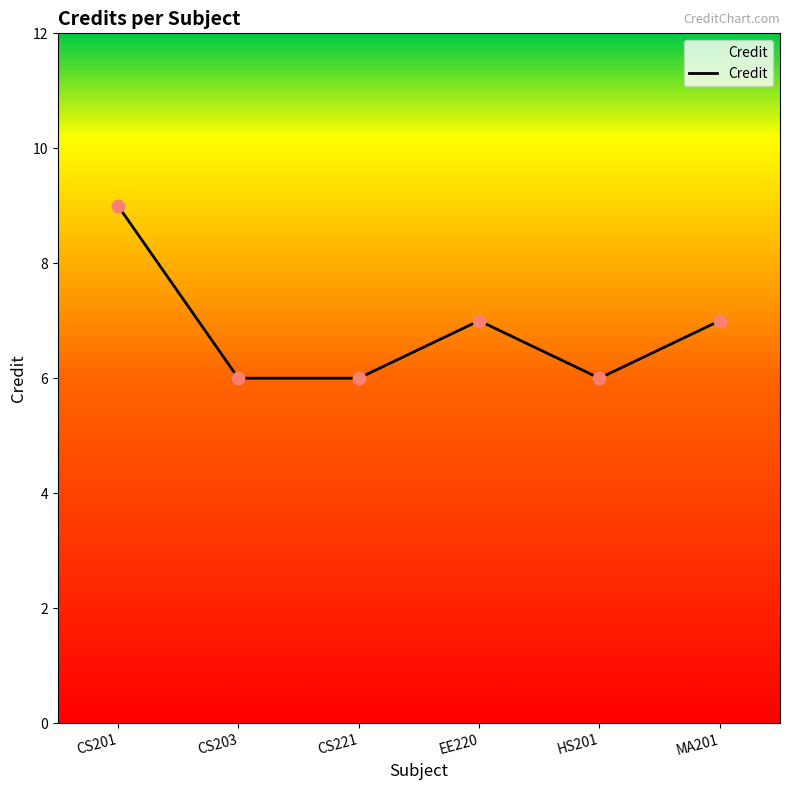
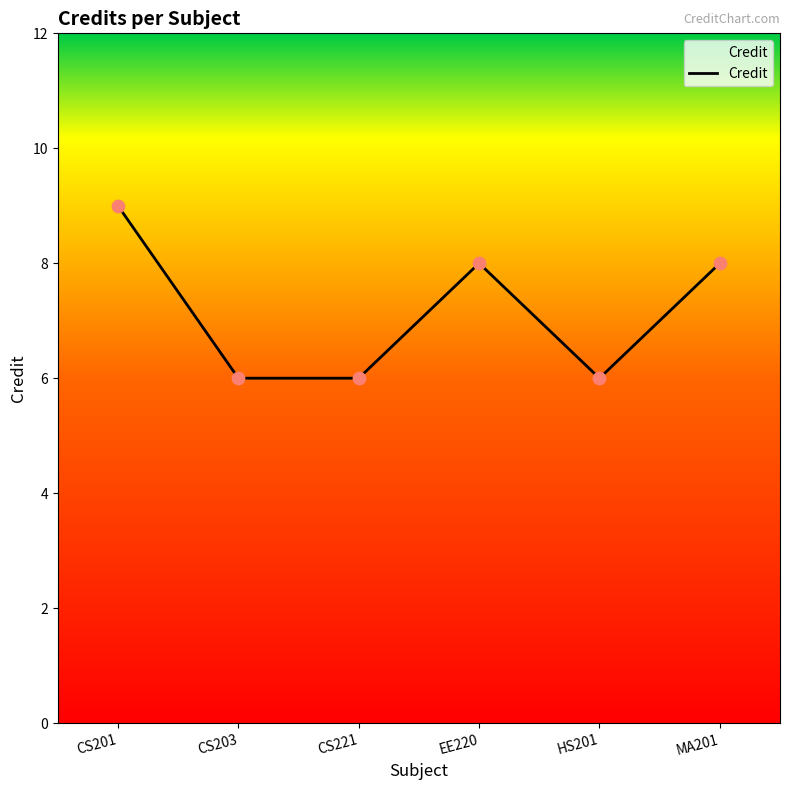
  {
    "CS201": 9,
    "CS203": 6,
    "CS221": 6,
-   "EE220": 7,
+   "EE220": 8,
    "HS201": 6,
-   "MA201": 7
+   "MA201": 8
  }
